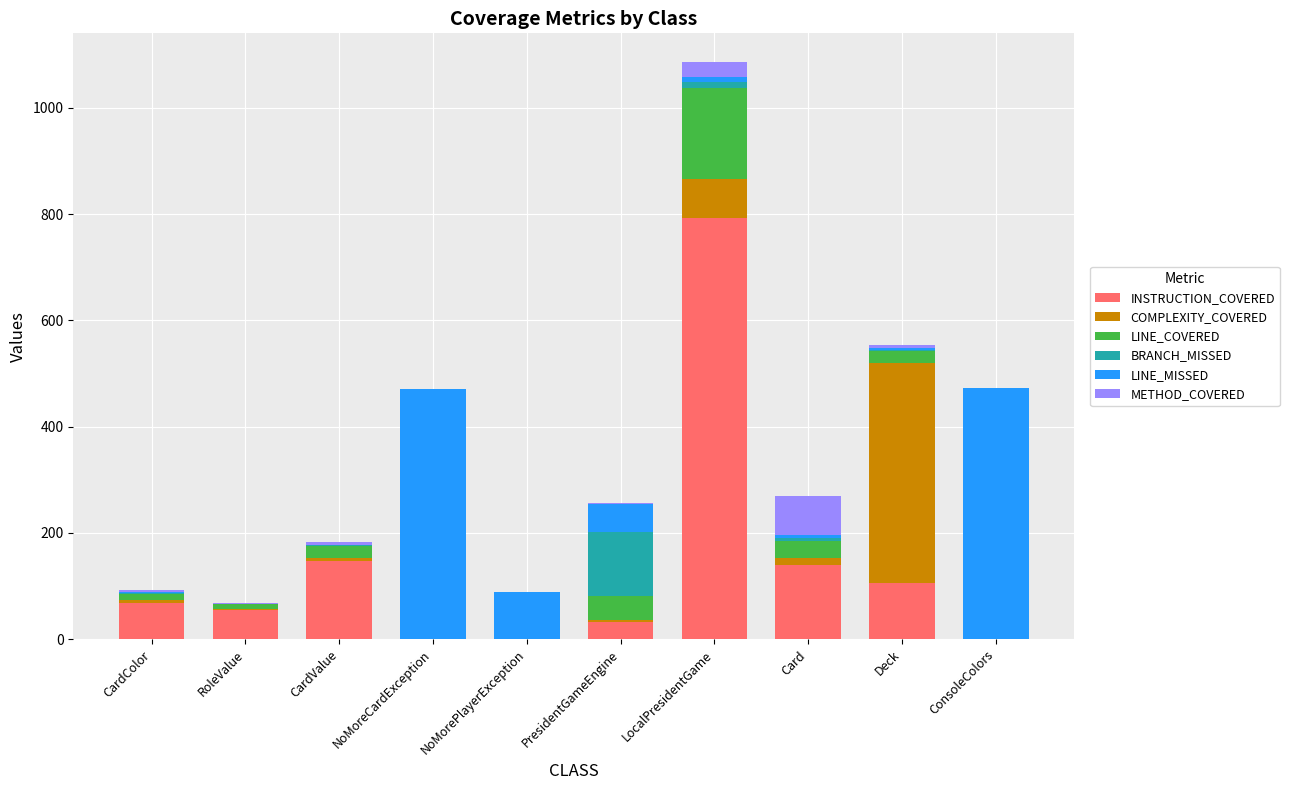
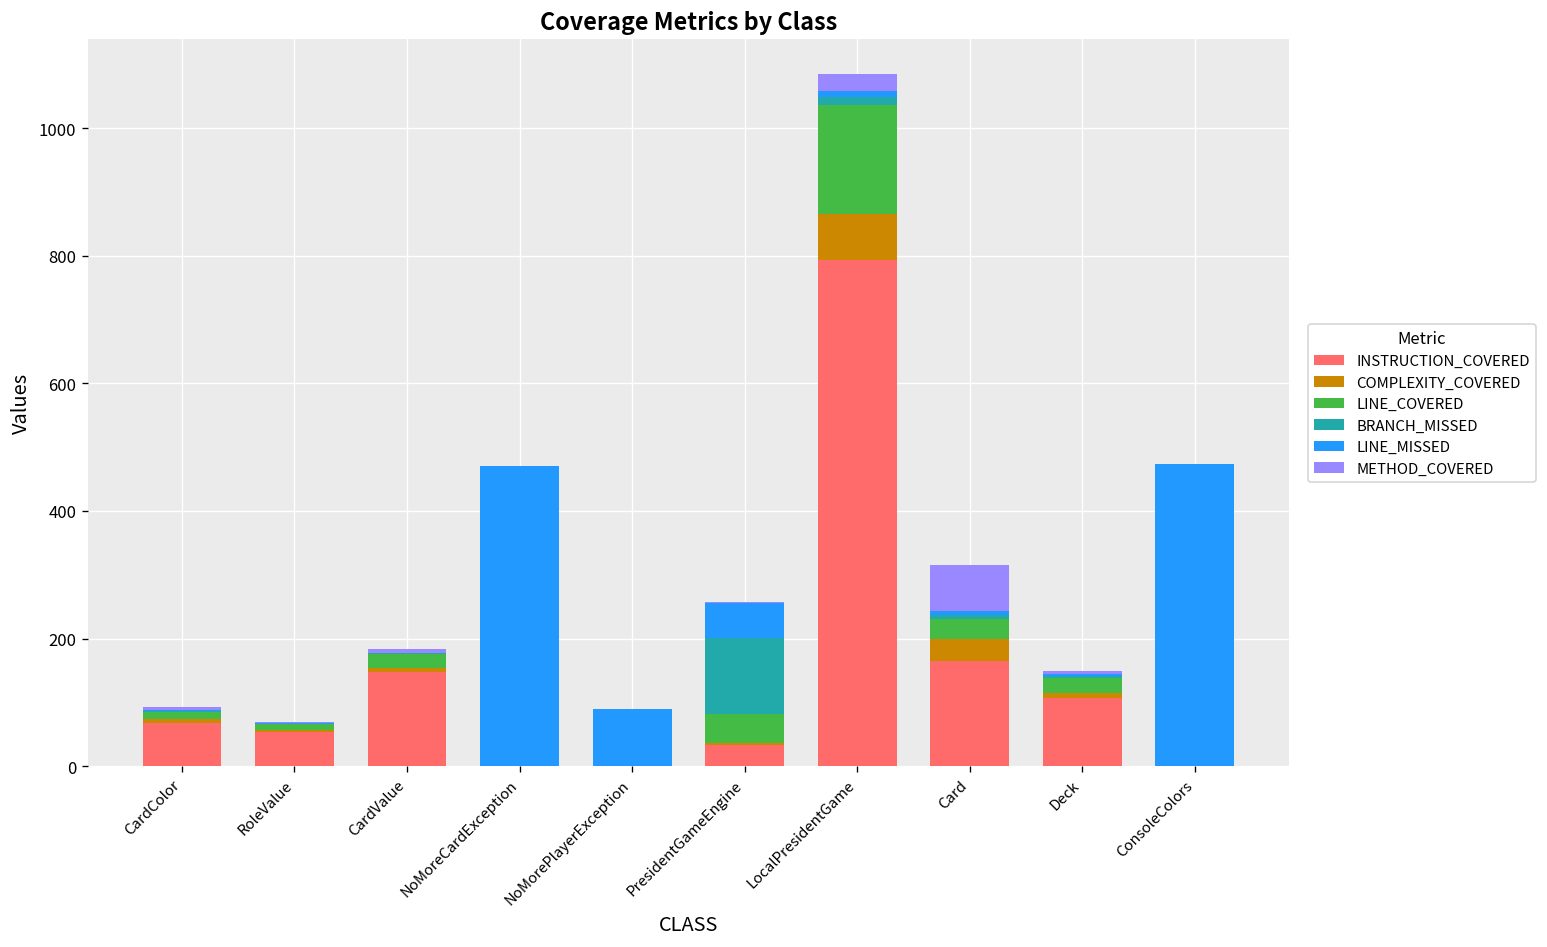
  {
    "INSTRUCTION_COVERED": {
      "CardColor": 70,
      "RoleValue": 50,
      "CardValue": 150,
      "NoMoreCardException": 0,
      "NoMorePlayerException": 0,
      "PresidentGameEngine": 30,
      "LocalPresidentGame": 790,
-     "Card": 140,
+     "Card": 170,
      "Deck": 110,
      "ConsoleColors": 0
    },
    "COMPLEXITY_COVERED": {
      "CardColor": 10,
      "CardValue": 10,
      "NoMoreCardException": 0,
      "NoMorePlayerException": 0,
      "LocalPresidentGame": 70,
-     "Card": 10,
-     "Deck": 410,
+     "Card": 30,
+     "Deck": 10,
      "ConsoleColors": 0
    },
    "LINE_COVERED": {
      "CardColor": 10,
      "RoleValue": 10,
      "CardValue": 20,
      "NoMoreCardException": 0,
      "NoMorePlayerException": 0,
      "PresidentGameEngine": 50,
      "LocalPresidentGame": 170,
      "Card": 30,
      "Deck": 20,
      "ConsoleColors": 0
    },
    "BRANCH_MISSED": {
      "RoleValue": 0,
      "NoMoreCardException": 0,
      "NoMorePlayerException": 0,
      "PresidentGameEngine": 120,
      "LocalPresidentGame": 10,
      "Card": 10,
      "ConsoleColors": 0
    },
    "LINE_MISSED": {
      "NoMoreCardException": 470,
      "NoMorePlayerException": 90,
      "PresidentGameEngine": 50,
      "LocalPresidentGame": 10,
      "Card": 10,
      "ConsoleColors": 470
    },
    "METHOD_COVERED": {
      "CardValue": 10,
      "NoMoreCardException": 0,
      "NoMorePlayerException": 0,
      "LocalPresidentGame": 30,
      "Card": 70,
      "Deck": 10,
      "ConsoleColors": 0
    }
  }
